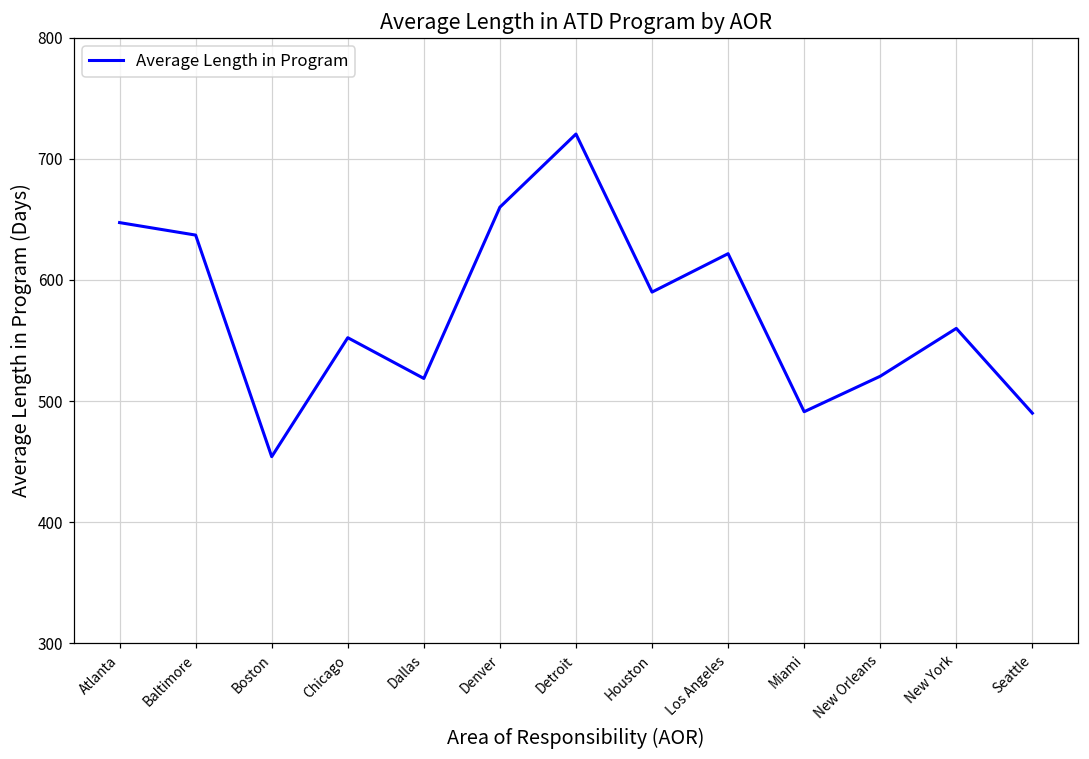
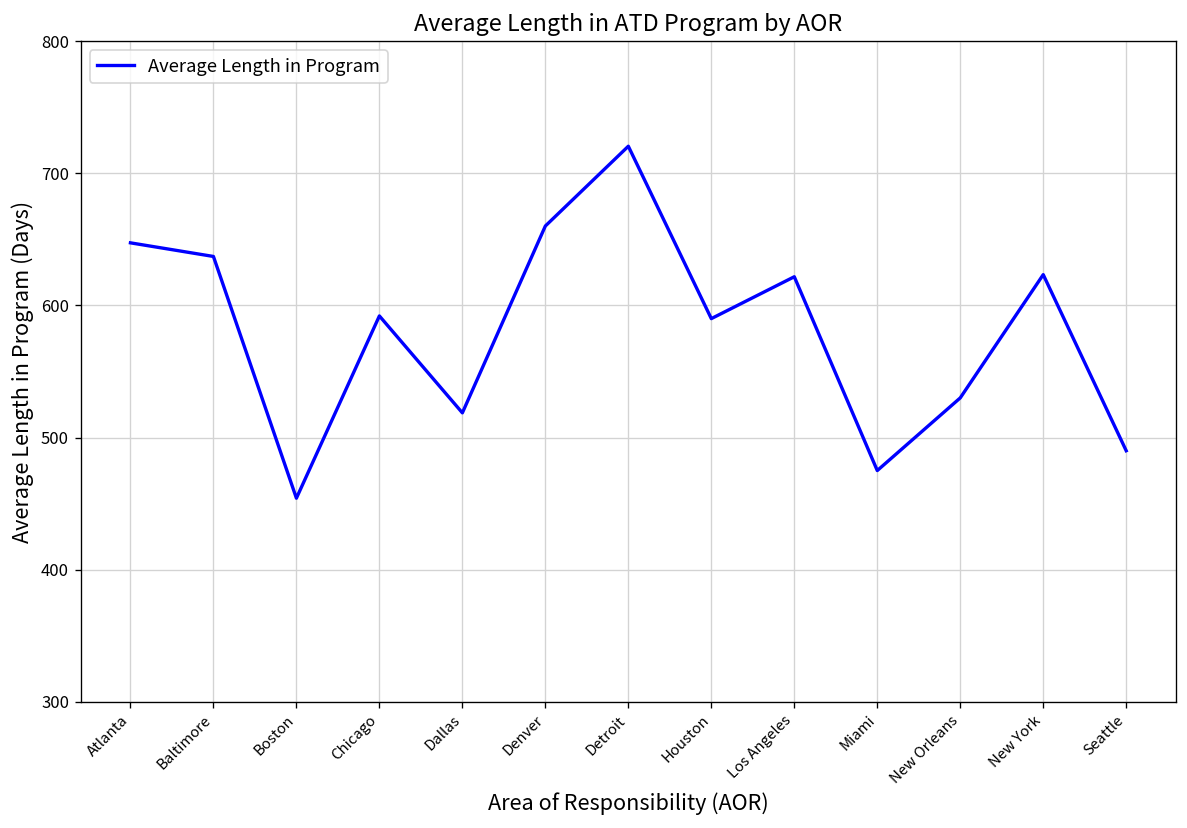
  {
    "Atlanta": 647,
    "Baltimore": 637,
    "Boston": 454,
-   "Chicago": 552,
+   "Chicago": 592,
    "Dallas": 519,
    "Denver": 660,
    "Detroit": 721,
    "Houston": 590,
    "Los Angeles": 622,
-   "Miami": 491,
-   "New Orleans": 521,
-   "New York": 560,
+   "Miami": 475,
+   "New Orleans": 530,
+   "New York": 623,
    "Seattle": 490
  }
